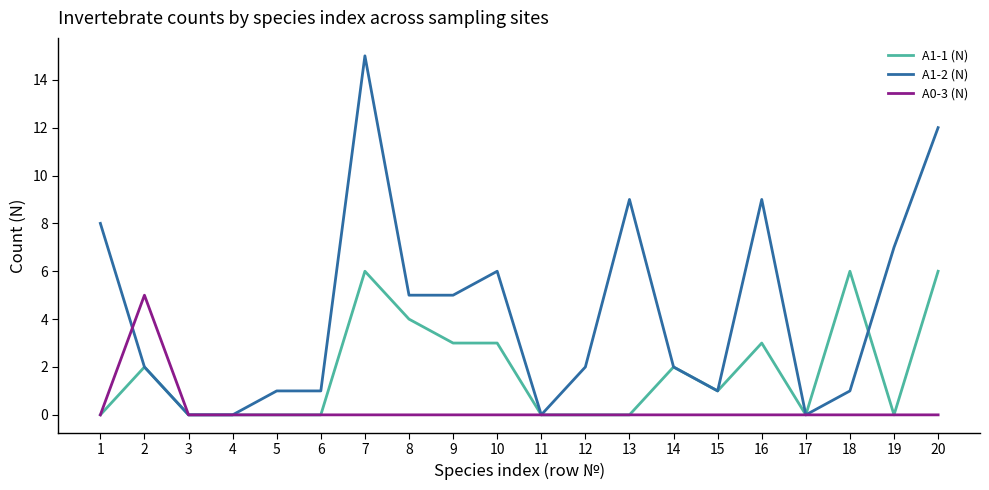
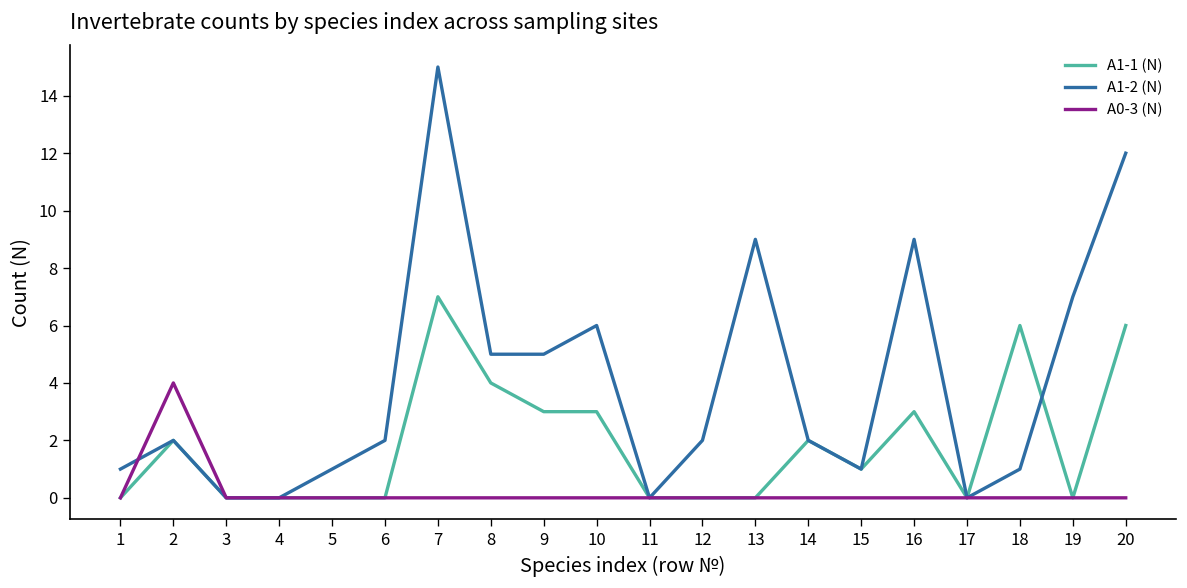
  {
    "A1-1 (N)": {
-     "7": 6,
+     "7": 7,
      "8": 4,
      "9": 3,
      "10": 3,
      "16": 3,
      "18": 6,
      "20": 6
    },
    "A1-2 (N)": {
-     "1": 8,
+     "1": 1,
      "5": 1,
-     "6": 1,
+     "6": 2,
      "7": 15,
      "8": 5,
      "9": 5,
      "10": 6,
      "12": 2,
      "13": 9,
      "16": 9,
      "18": 1,
      "19": 7,
      "20": 12
    },
    "A0-3 (N)": {
-     "2": 5,
+     "2": 4,
      "7": 0,
      "8": 0,
      "9": 0,
      "10": 0,
      "14": 0,
      "15": 0,
      "16": 0,
      "18": 0,
      "20": 0
    }
  }
